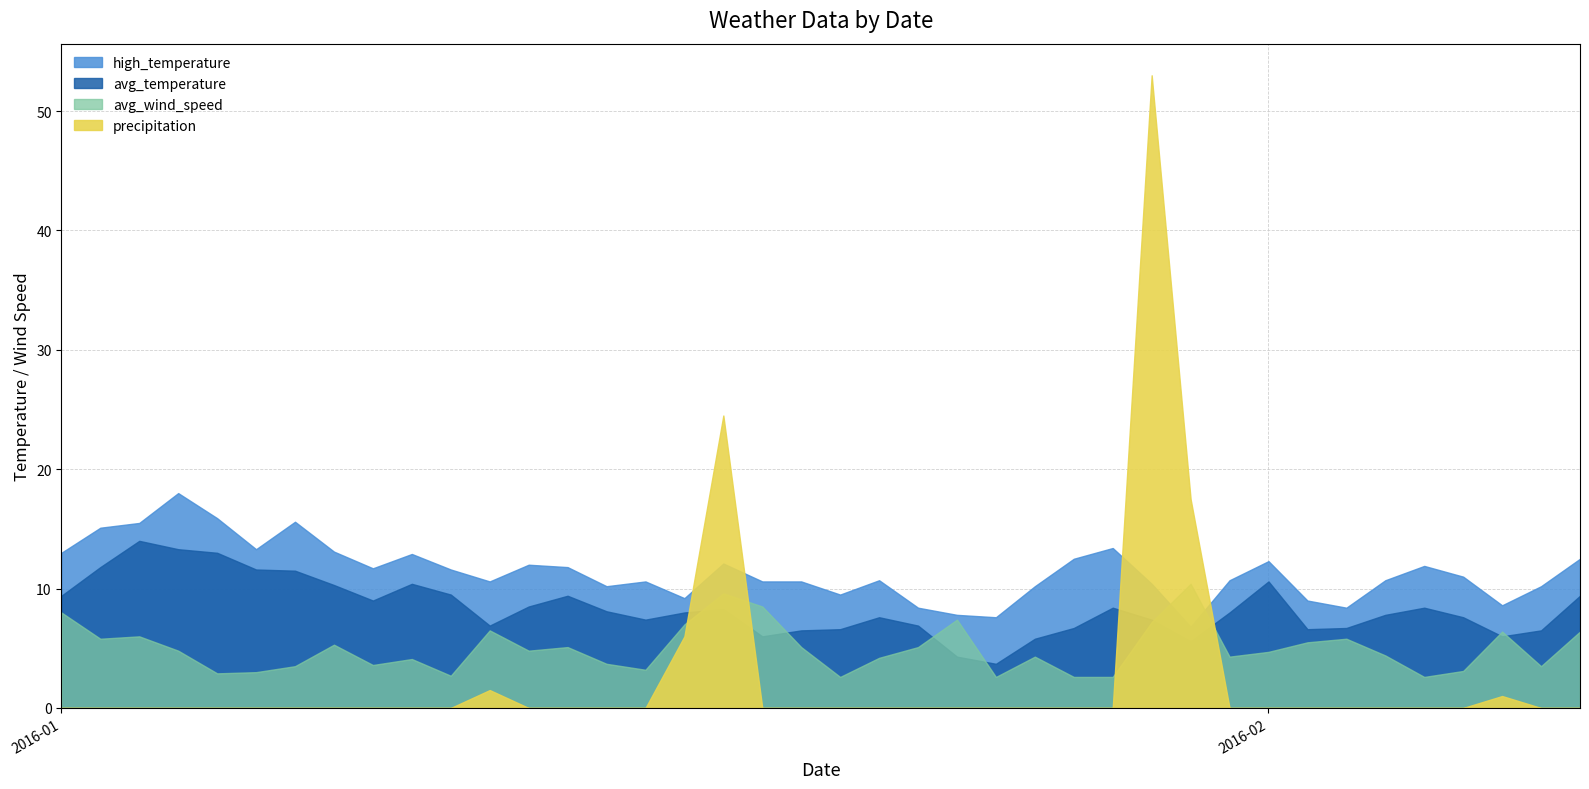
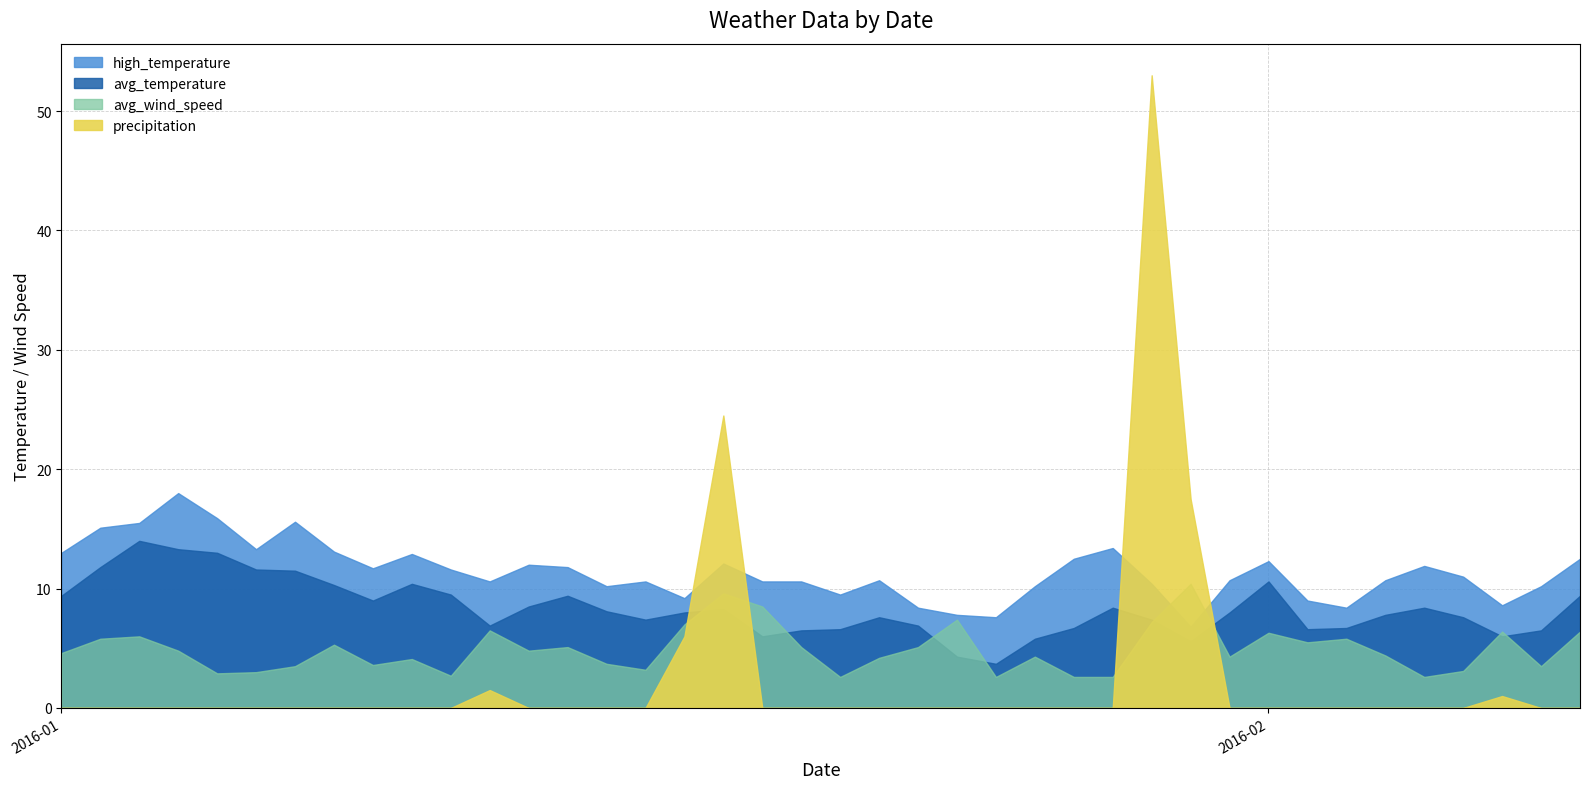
  {
    "high_temperature": {
      "2016-01": 13.0,
      "2016-02": 12.3
    },
    "avg_temperature": {
      "2016-01": 9.4,
      "2016-02": 10.6
    },
    "avg_wind_speed": {
-     "2016-01": 8.0,
-     "2016-02": 4.7
+     "2016-01": 4.6,
+     "2016-02": 6.3
    },
    "precipitation": {
      "2016-01": 0.0,
      "2016-02": 0.0
    }
  }
